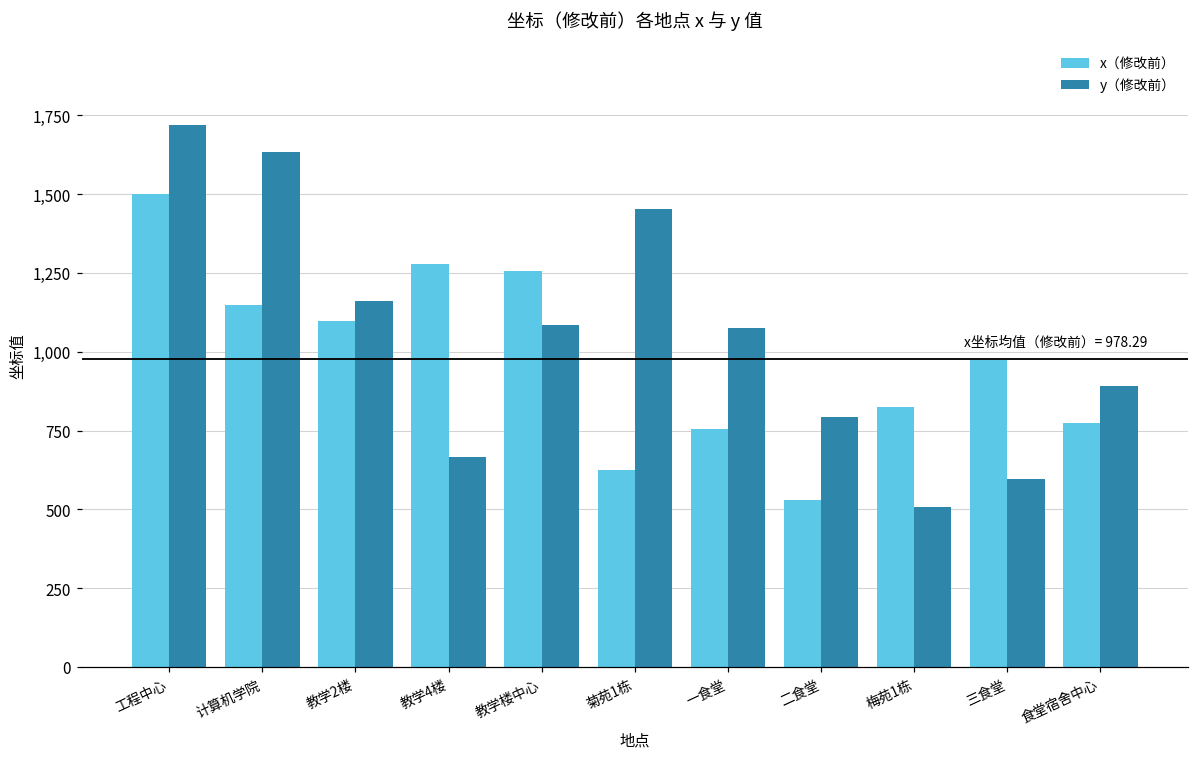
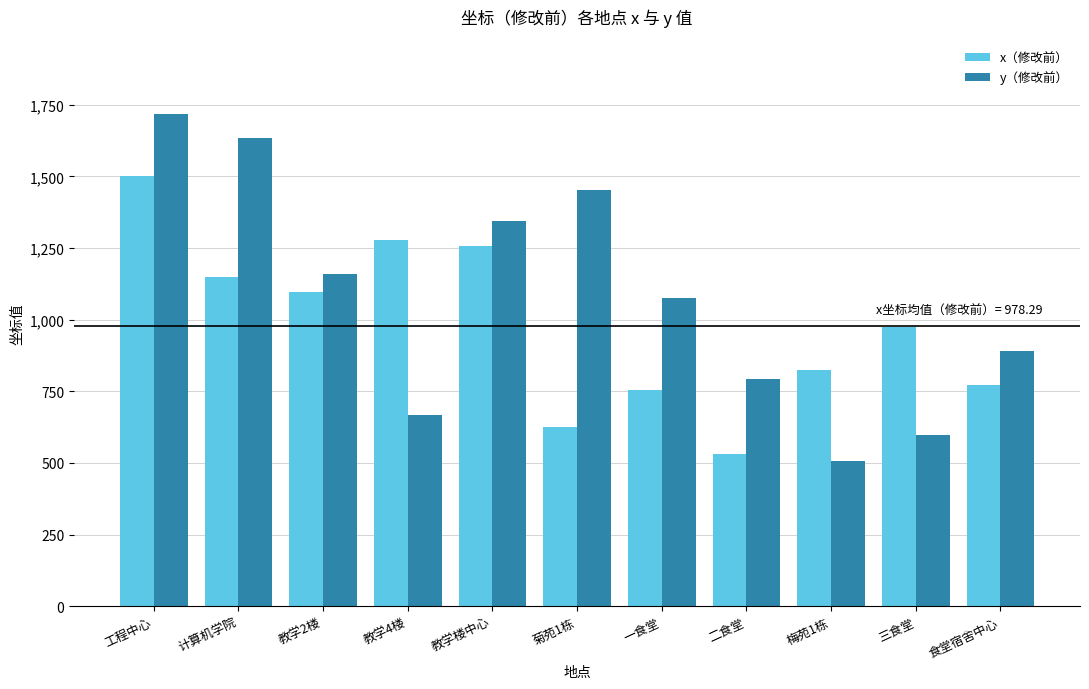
  {
    "x（修改前）": {
      "工程中心": "1,500",
      "计算机学院": "1,150",
      "教学2楼": "1,100",
      "教学4楼": "1,280",
      "教学楼中心": "1,260",
      "菊苑1栋": "620",
      "一食堂": "760",
      "二食堂": "530",
      "梅苑1栋": "820",
      "食堂宿舍中心": "770"
    },
    "y（修改前）": {
      "工程中心": "1,720",
      "计算机学院": "1,630",
      "教学2楼": "1,160",
      "教学4楼": "670",
-     "教学楼中心": "1,080",
+     "教学楼中心": "1,340",
      "菊苑1栋": "1,450",
      "一食堂": "1,080",
      "二食堂": "790",
      "梅苑1栋": "510",
      "三食堂": "600",
      "食堂宿舍中心": "890"
    }
  }
